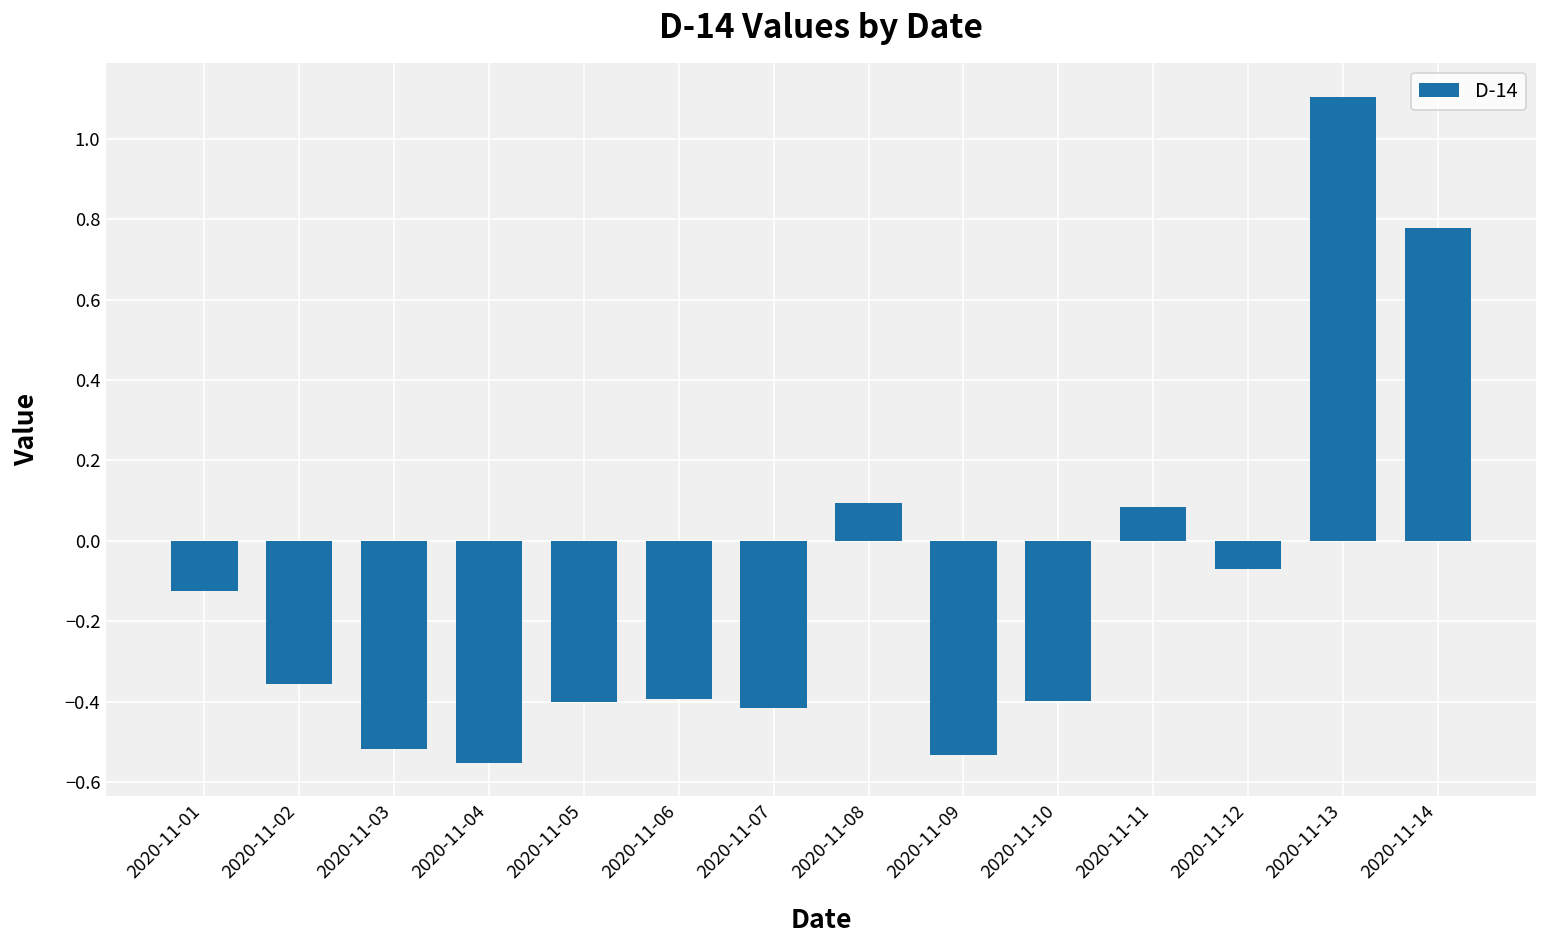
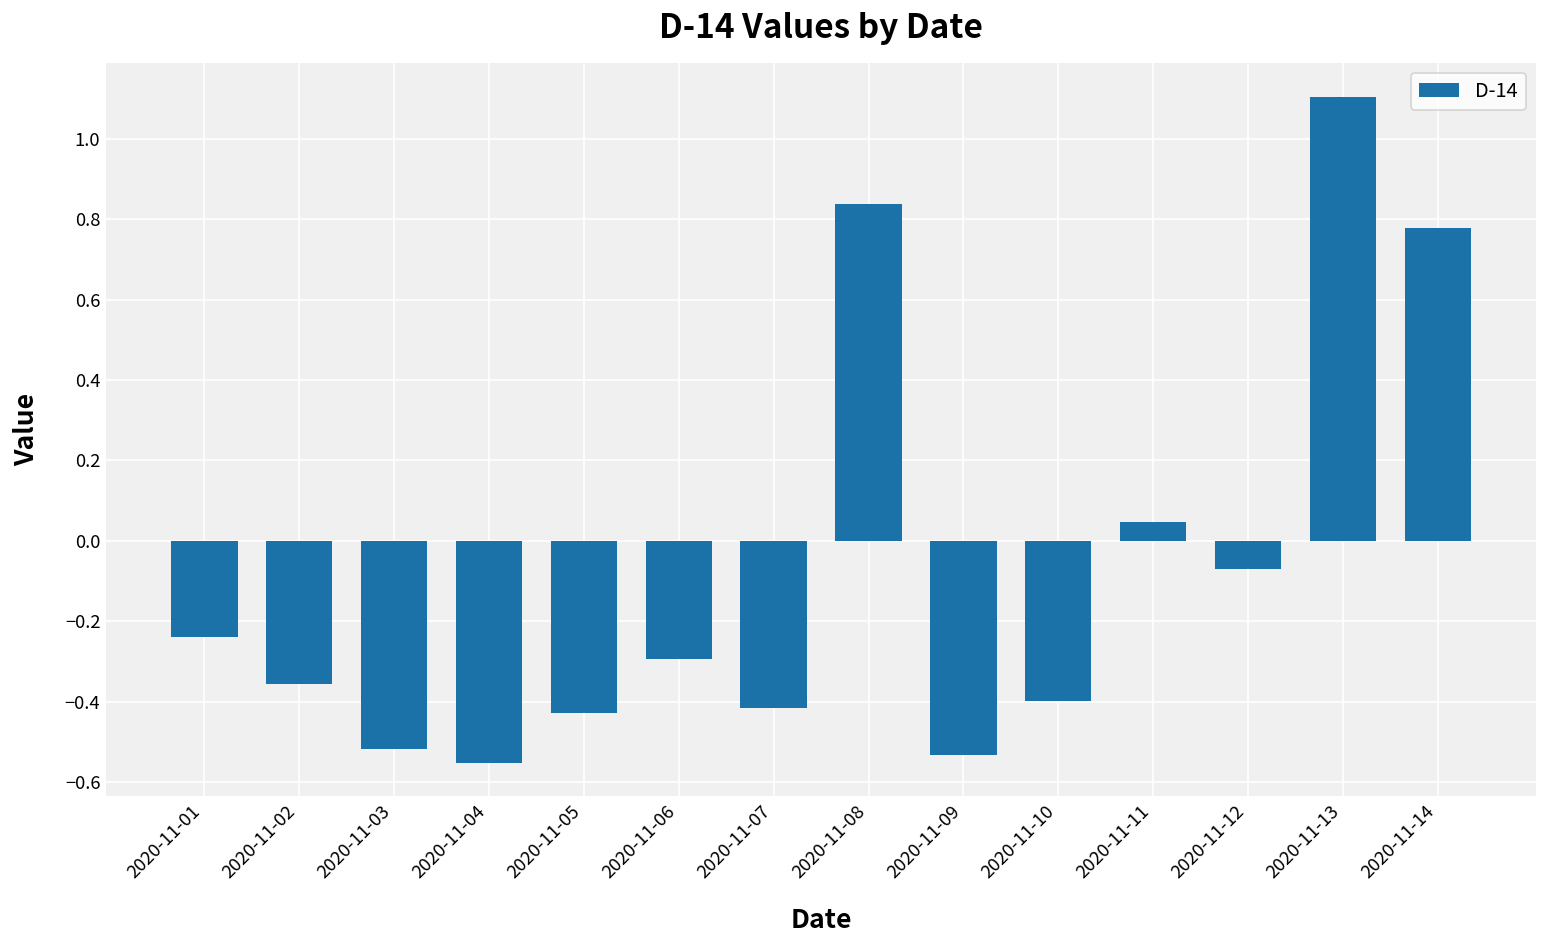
  {
-   "2020-11-01": -0.13,
+   "2020-11-01": -0.24,
    "2020-11-02": -0.36,
    "2020-11-03": -0.52,
    "2020-11-04": -0.55,
-   "2020-11-05": -0.40,
-   "2020-11-06": -0.39,
+   "2020-11-05": -0.43,
+   "2020-11-06": -0.29,
    "2020-11-07": -0.42,
-   "2020-11-08": 0.09,
+   "2020-11-08": 0.84,
    "2020-11-09": -0.53,
    "2020-11-10": -0.40,
-   "2020-11-11": 0.08,
+   "2020-11-11": 0.05,
    "2020-11-12": -0.07,
    "2020-11-13": 1.10,
    "2020-11-14": 0.78
  }
